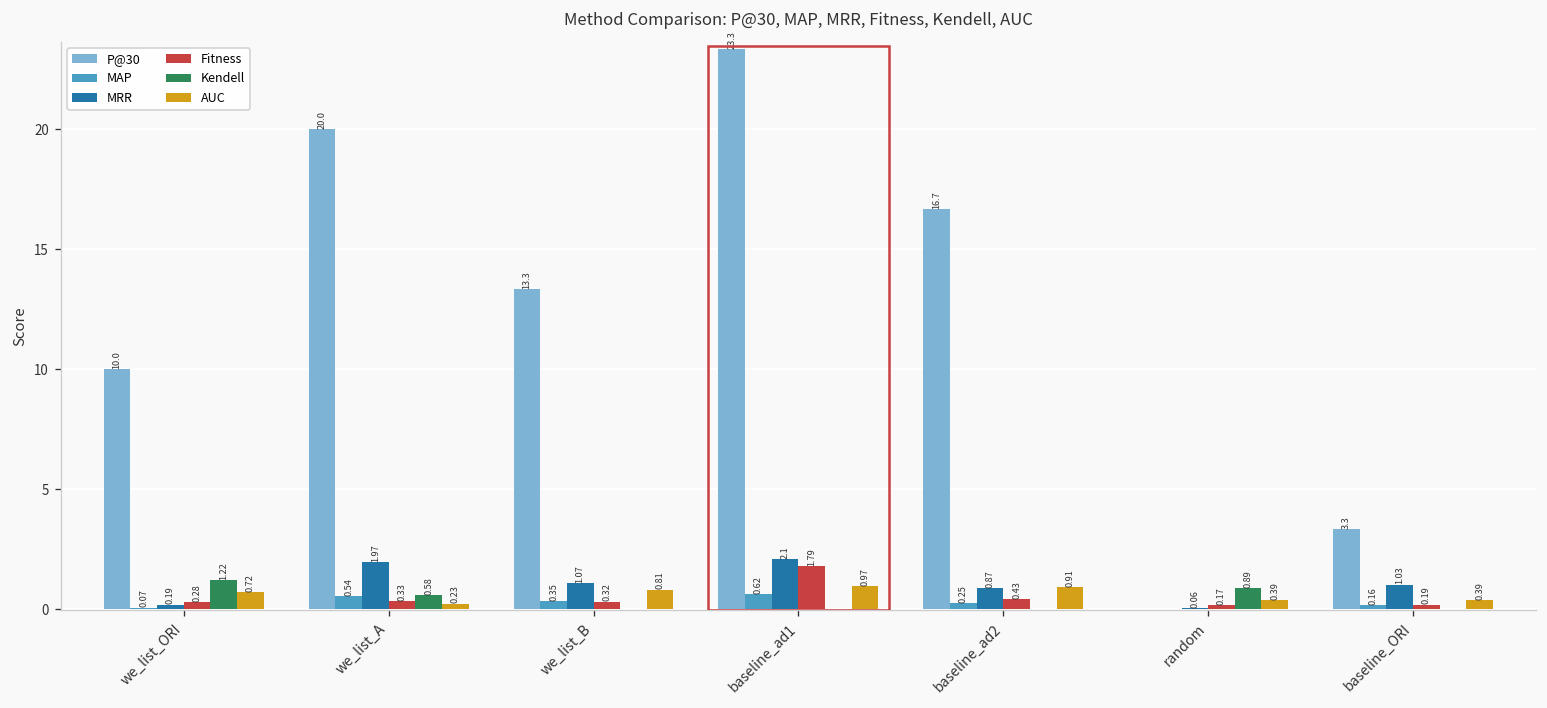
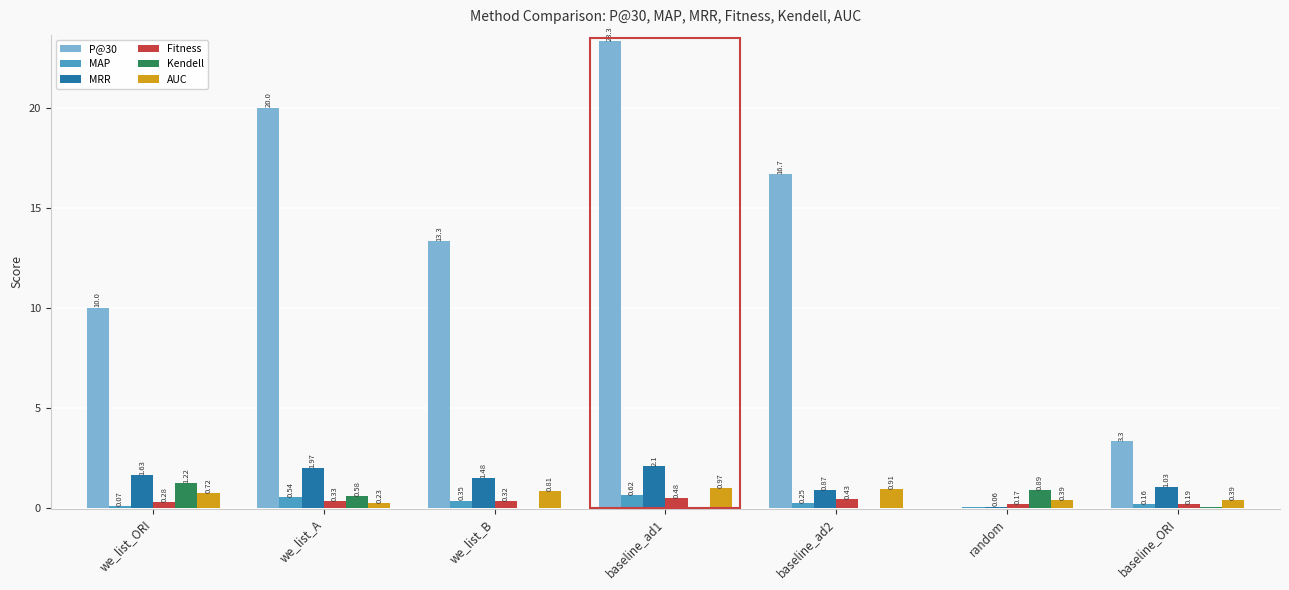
  {
    "MRR": {
-     "we_list_ORI": 0.19,
+     "we_list_ORI": 1.63,
      "we_list_A": 1.97,
-     "we_list_B": 1.07,
+     "we_list_B": 1.48,
      "baseline_ad1": 2.1,
      "baseline_ad2": 0.87,
      "random": 0.06,
      "baseline_ORI": 1.03
    },
    "Fitness": {
      "we_list_ORI": 0.28,
      "we_list_A": 0.33,
      "we_list_B": 0.32,
-     "baseline_ad1": 1.79,
+     "baseline_ad1": 0.48,
      "baseline_ad2": 0.43,
      "random": 0.17,
      "baseline_ORI": 0.19
    },
    "Kendell": {
      "we_list_ORI": 1.22,
      "we_list_A": 0.58,
      "random": 0.89
    },
    "AUC": {
      "we_list_ORI": 0.72,
      "we_list_A": 0.23,
      "we_list_B": 0.81,
      "baseline_ad1": 0.97,
      "baseline_ad2": 0.91,
      "random": 0.39,
      "baseline_ORI": 0.39
    }
  }
